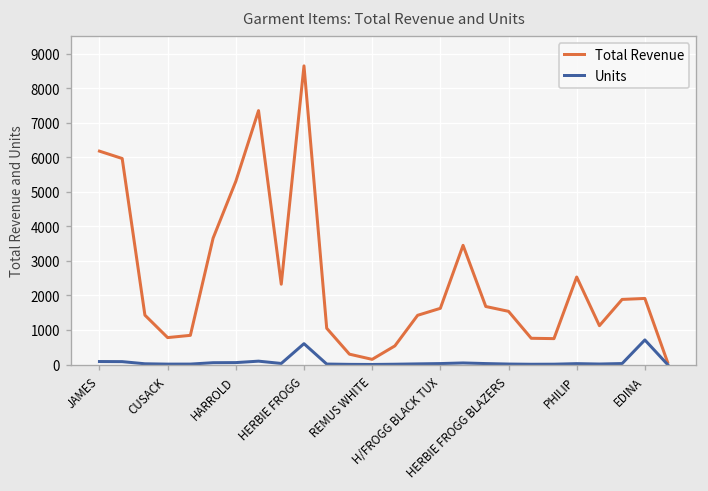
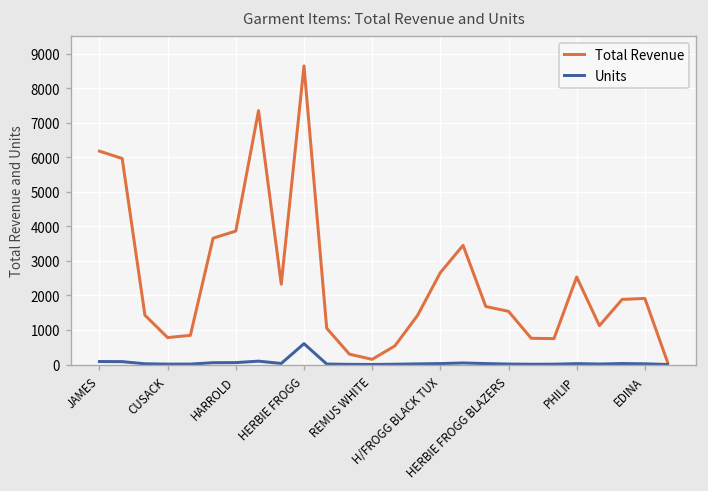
  {
    "Total Revenue": {
      "JAMES": 6200,
      "CUSACK": 800,
-     "HARROLD": 5300,
+     "HARROLD": 3900,
      "HERBIE FROGG": 8600,
      "REMUS WHITE": 200,
-     "H/FROGG BLACK TUX": 1600,
+     "H/FROGG BLACK TUX": 2700,
      "HERBIE FROGG BLAZERS": 1500,
      "PHILIP": 2500,
      "EDINA": 1900
    },
    "Units": {
      "JAMES": 100,
      "CUSACK": 0,
      "HARROLD": 100,
      "HERBIE FROGG": 600,
      "REMUS WHITE": 0,
      "H/FROGG BLACK TUX": 0,
      "HERBIE FROGG BLAZERS": 0,
      "PHILIP": 0,
-     "EDINA": 700
+     "EDINA": 0
    }
  }
